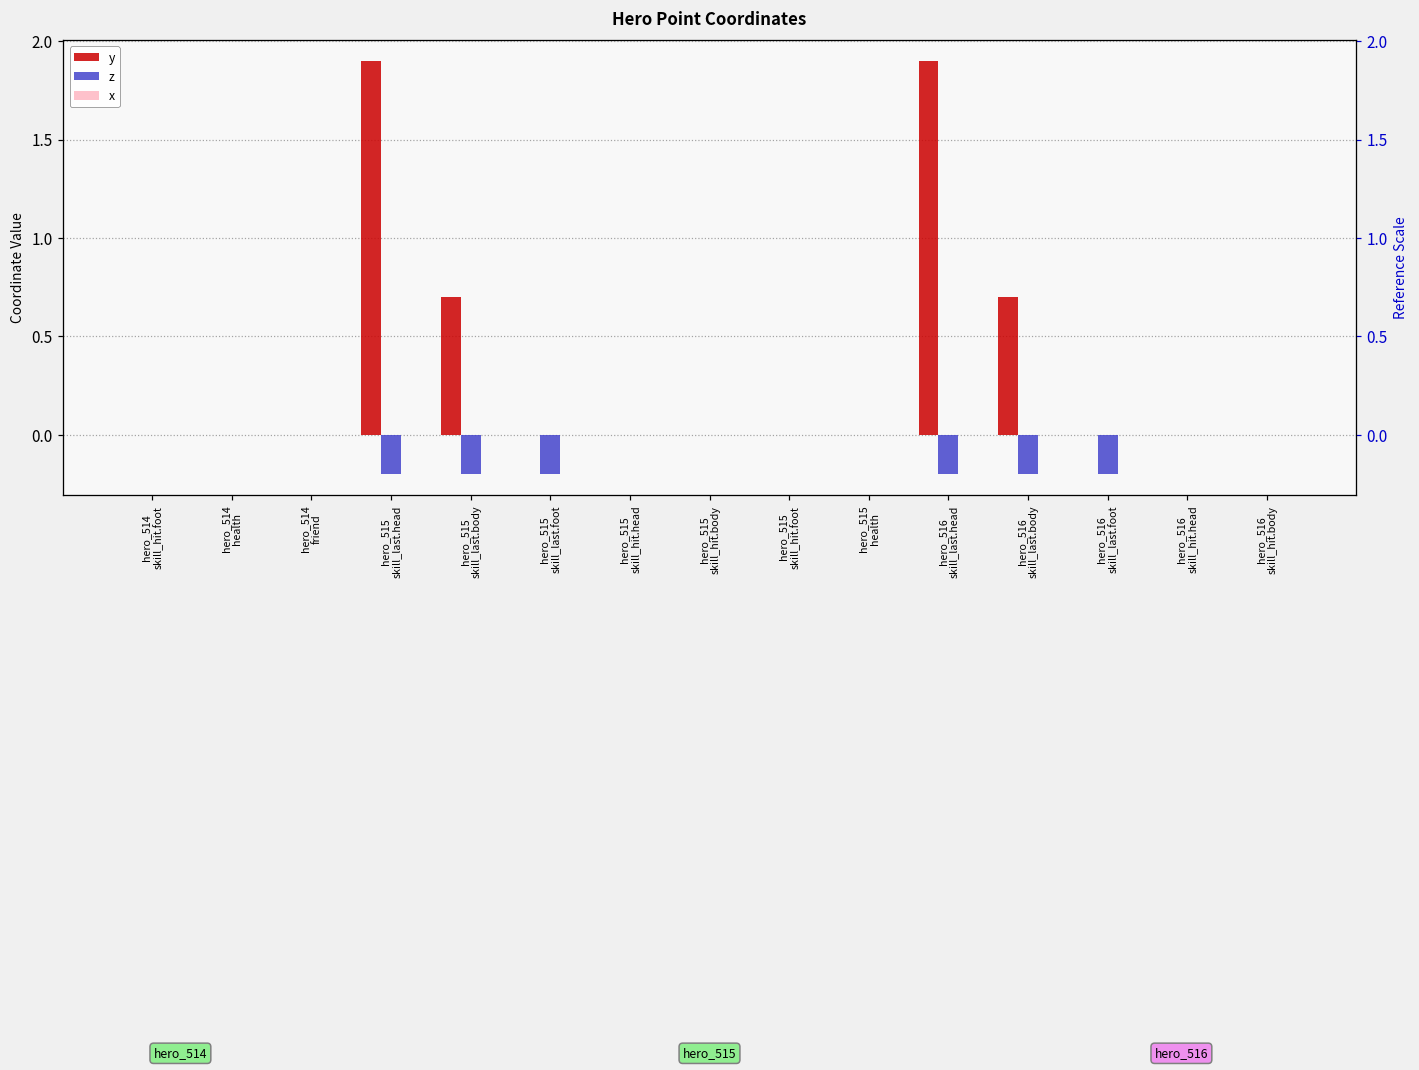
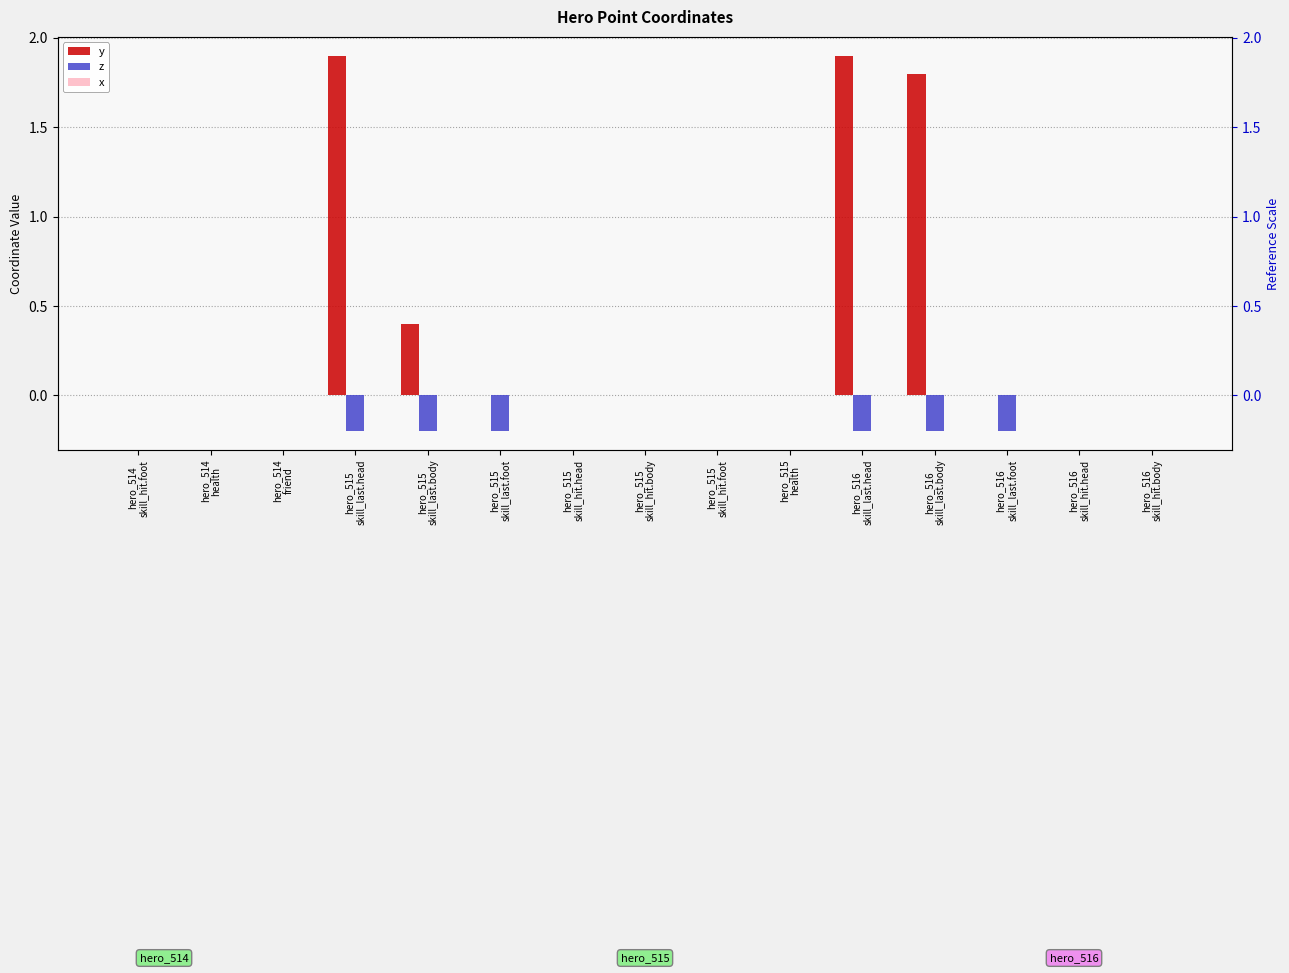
  {
    "y": {
      "hero_514 skill_hit.foot": 0.0,
      "hero_514 health": 0.0,
      "hero_514 friend": 0.0,
      "hero_515 skill_last.head": 1.9,
-     "hero_515 skill_last.body": 0.7,
+     "hero_515 skill_last.body": 0.4,
      "hero_515 skill_last.foot": 0.0,
      "hero_515 skill_hit.head": 0.0,
      "hero_515 skill_hit.body": 0.0,
      "hero_515 skill_hit.foot": 0.0,
      "hero_515 health": 0.0,
      "hero_516 skill_last.head": 1.9,
-     "hero_516 skill_last.body": 0.7,
+     "hero_516 skill_last.body": 1.8,
      "hero_516 skill_last.foot": 0.0,
      "hero_516 skill_hit.head": 0.0,
      "hero_516 skill_hit.body": 0.0
    },
    "z": {
      "hero_514 skill_hit.foot": 0.0,
      "hero_514 health": 0.0,
      "hero_514 friend": 0.0,
      "hero_515 skill_last.head": -0.2,
      "hero_515 skill_last.body": -0.2,
      "hero_515 skill_last.foot": -0.2,
      "hero_515 skill_hit.head": 0.0,
      "hero_515 skill_hit.body": 0.0,
      "hero_515 skill_hit.foot": 0.0,
      "hero_515 health": 0.0,
      "hero_516 skill_last.head": -0.2,
      "hero_516 skill_last.body": -0.2,
      "hero_516 skill_last.foot": -0.2,
      "hero_516 skill_hit.head": 0.0,
      "hero_516 skill_hit.body": 0.0
    },
    "x": {
      "hero_514 skill_hit.foot": 0.0,
      "hero_514 health": 0.0,
      "hero_514 friend": 0.0,
      "hero_515 skill_last.head": 0.0,
      "hero_515 skill_last.body": 0.0,
      "hero_515 skill_last.foot": 0.0,
      "hero_515 skill_hit.head": 0.0,
      "hero_515 skill_hit.body": 0.0,
      "hero_515 skill_hit.foot": 0.0,
      "hero_515 health": 0.0,
      "hero_516 skill_last.head": 0.0,
      "hero_516 skill_last.body": 0.0,
      "hero_516 skill_last.foot": 0.0,
      "hero_516 skill_hit.head": 0.0,
      "hero_516 skill_hit.body": 0.0
    }
  }
